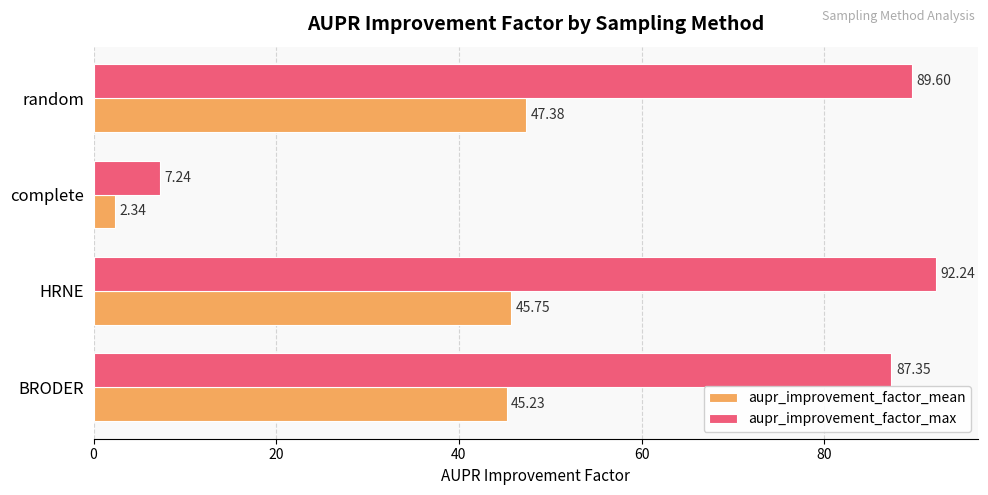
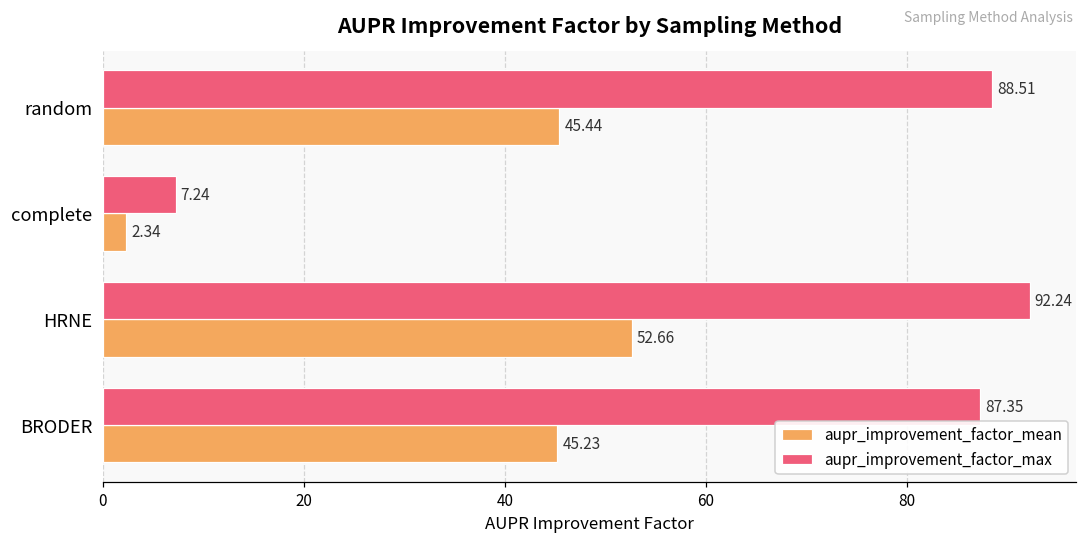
  {
    "aupr_improvement_factor_mean": {
-     "random": 47.38,
+     "random": 45.44,
      "complete": 2.34,
-     "HRNE": 45.75,
+     "HRNE": 52.66,
      "BRODER": 45.23
    },
    "aupr_improvement_factor_max": {
-     "random": 89.60,
+     "random": 88.51,
      "complete": 7.24,
      "HRNE": 92.24,
      "BRODER": 87.35
    }
  }
